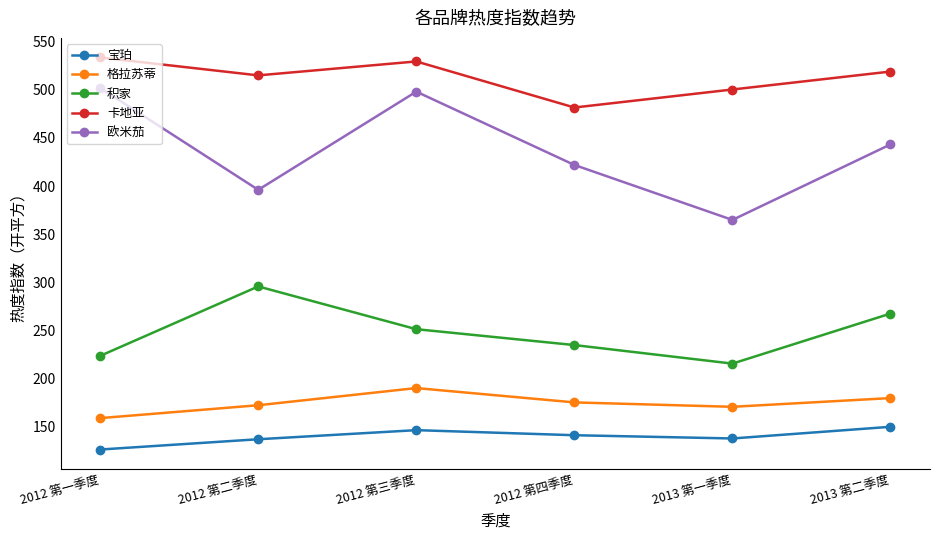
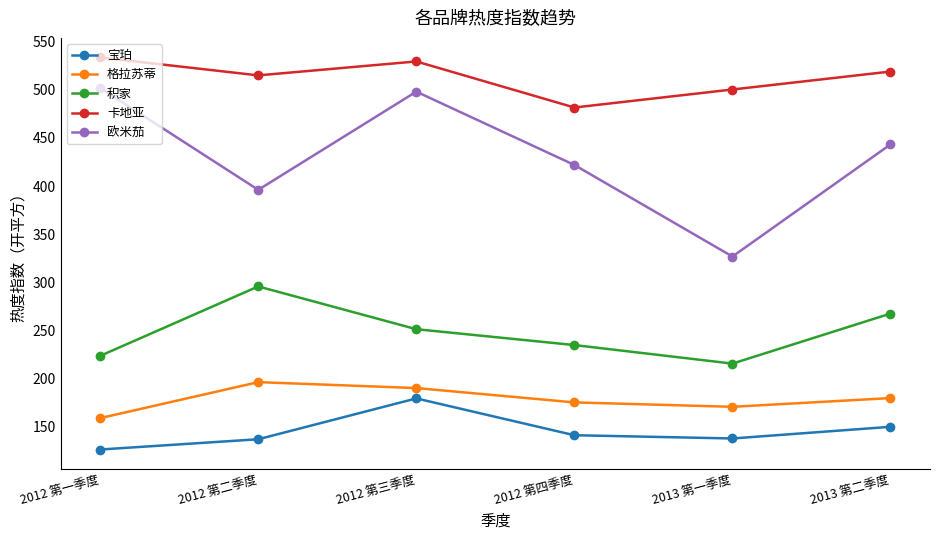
  {
    "宝珀": {
      "2012 第一季度": 130,
      "2012 第二季度": 140,
-     "2012 第三季度": 150,
+     "2012 第三季度": 180,
      "2012 第四季度": 140,
      "2013 第一季度": 140,
      "2013 第二季度": 150
    },
    "格拉苏蒂": {
      "2012 第一季度": 160,
-     "2012 第二季度": 170,
+     "2012 第二季度": 200,
      "2012 第三季度": 190,
      "2012 第四季度": 180,
      "2013 第一季度": 170,
      "2013 第二季度": 180
    },
    "积家": {
      "2012 第一季度": 220,
      "2012 第二季度": 300,
      "2012 第三季度": 250,
      "2012 第四季度": 240,
      "2013 第一季度": 220,
      "2013 第二季度": 270
    },
    "卡地亚": {
      "2012 第二季度": 510,
      "2012 第三季度": 530,
      "2012 第四季度": 480,
      "2013 第一季度": 500,
      "2013 第二季度": 520
    },
    "欧米茄": {
      "2012 第二季度": 400,
      "2012 第三季度": 500,
      "2012 第四季度": 420,
-     "2013 第一季度": 360,
+     "2013 第一季度": 330,
      "2013 第二季度": 440
    }
  }
